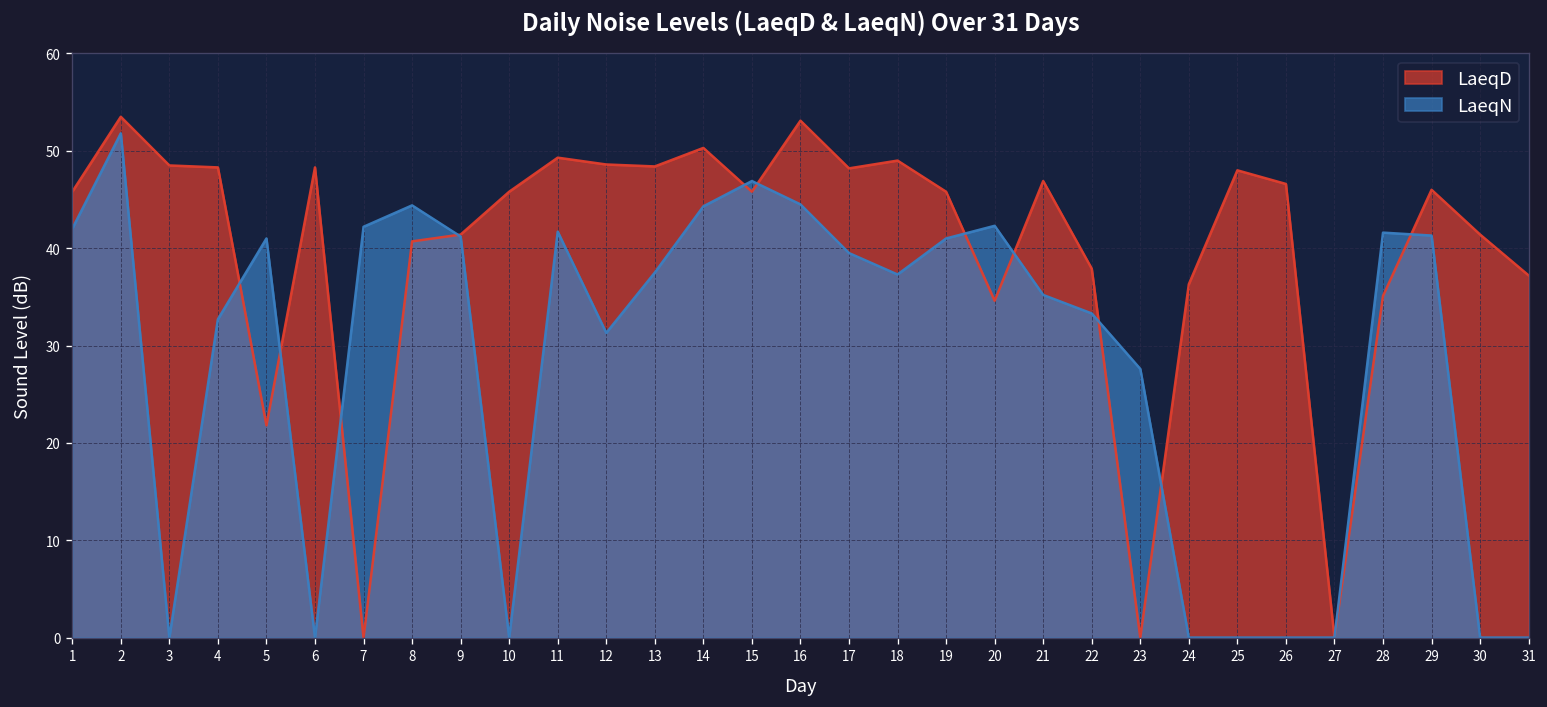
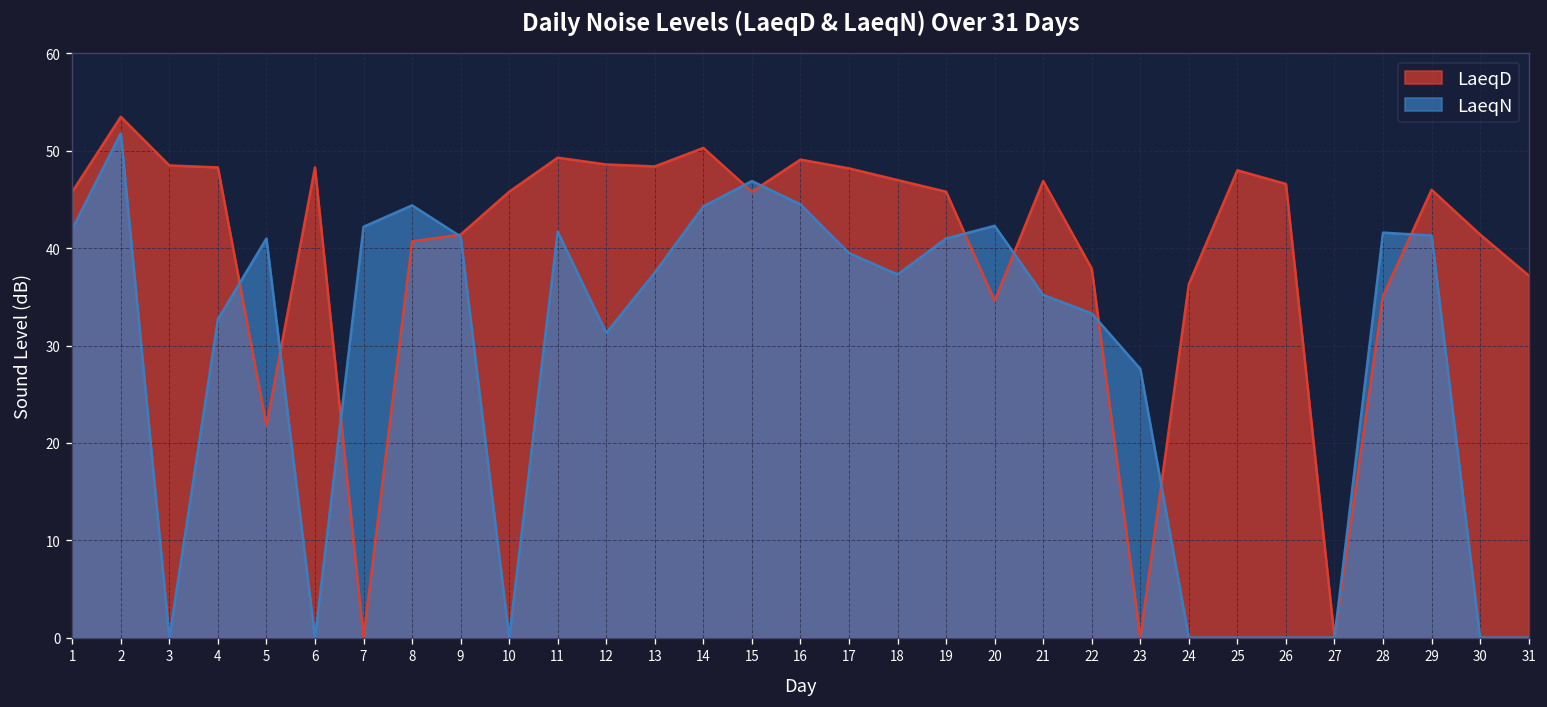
  {
    "LaeqD": {
      "1": 46,
      "2": 54,
      "3": 49,
      "4": 48,
      "5": 22,
      "6": 48,
      "7": 0,
      "8": 41,
      "10": 46,
      "11": 49,
      "12": 49,
      "13": 48,
      "14": 50,
      "15": 46,
-     "16": 53,
+     "16": 49,
      "17": 48,
-     "18": 49,
+     "18": 47,
      "19": 46,
      "20": 35,
      "21": 47,
      "22": 38,
      "23": 0,
      "24": 36,
      "25": 48,
      "26": 47,
      "28": 35,
      "29": 46,
      "30": 41,
      "31": 37
    },
    "LaeqN": {
      "1": 42,
      "2": 52,
      "3": 0,
      "4": 33,
      "5": 41,
      "6": 0,
      "7": 42,
      "8": 44,
      "10": 0,
      "11": 42,
      "12": 31,
      "13": 38,
      "14": 44,
      "15": 47,
      "16": 45,
      "17": 40,
      "18": 37,
      "19": 41,
      "20": 42,
      "21": 35,
      "22": 33,
      "23": 28,
      "24": 0,
      "25": 0,
      "26": 0,
      "28": 42,
      "29": 41,
      "30": 0,
      "31": 0
    }
  }
